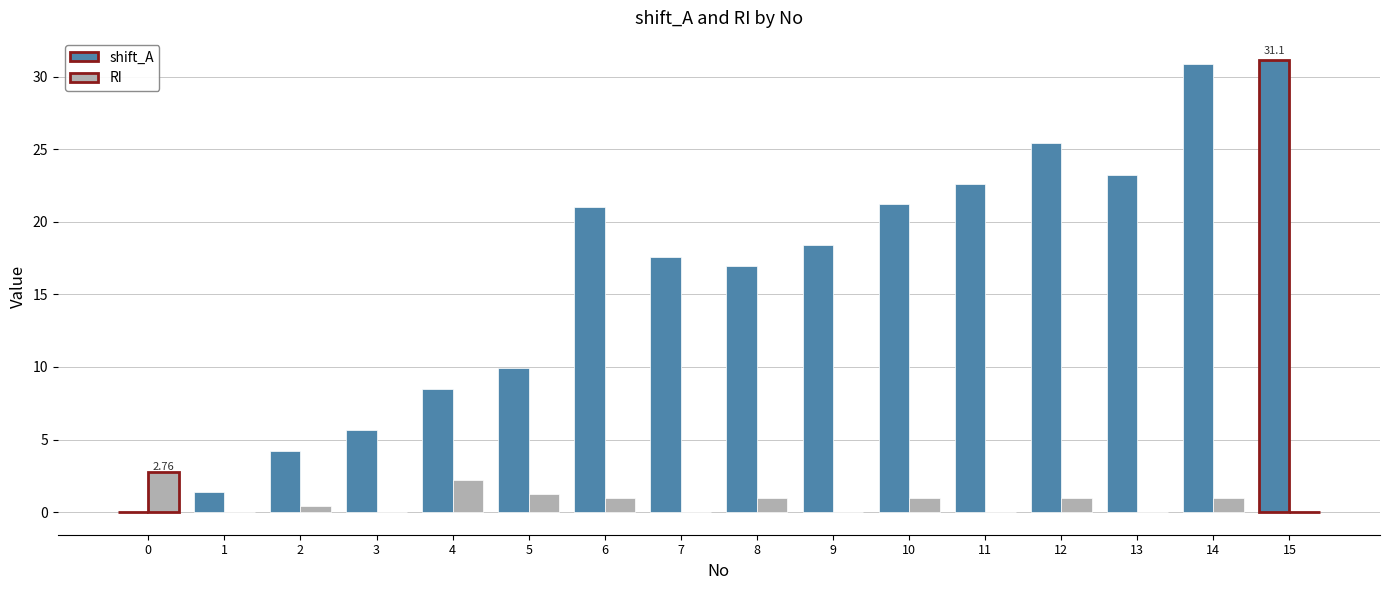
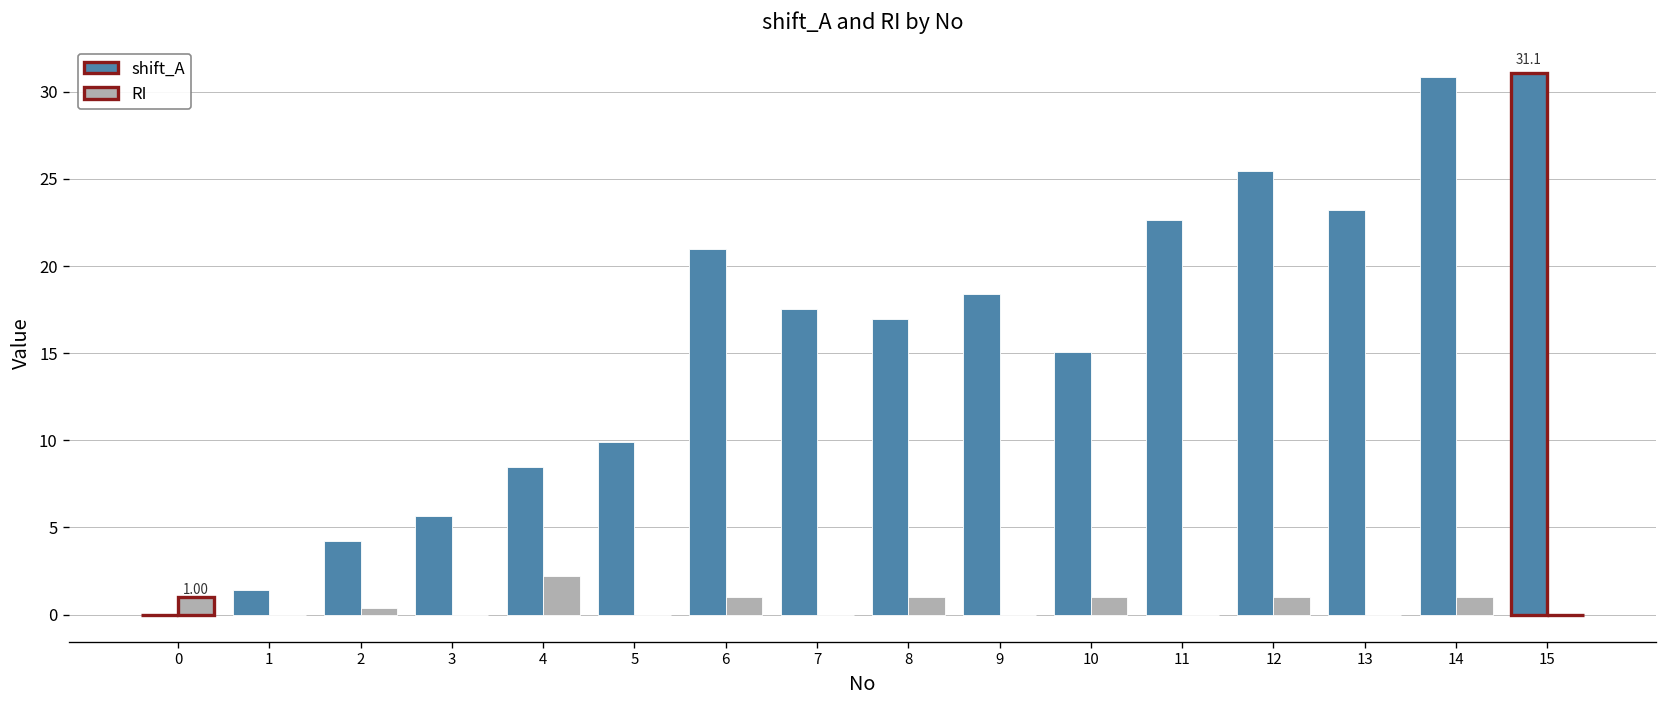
  {
    "shift_A": {
      "0": 0.0,
      "1": 1.4,
      "2": 4.2,
      "3": 5.7,
      "4": 8.5,
      "5": 9.9,
      "6": 21.0,
      "7": 17.5,
      "8": 17.0,
      "9": 18.4,
-     "10": 21.2,
+     "10": 15.1,
      "11": 22.6,
      "12": 25.5,
      "13": 23.2,
      "14": 30.9
    },
    "RI": {
-     "0": 2.76,
-     "5": 1.3
+     "0": 1.00,
+     "5": 0.0
    }
  }
